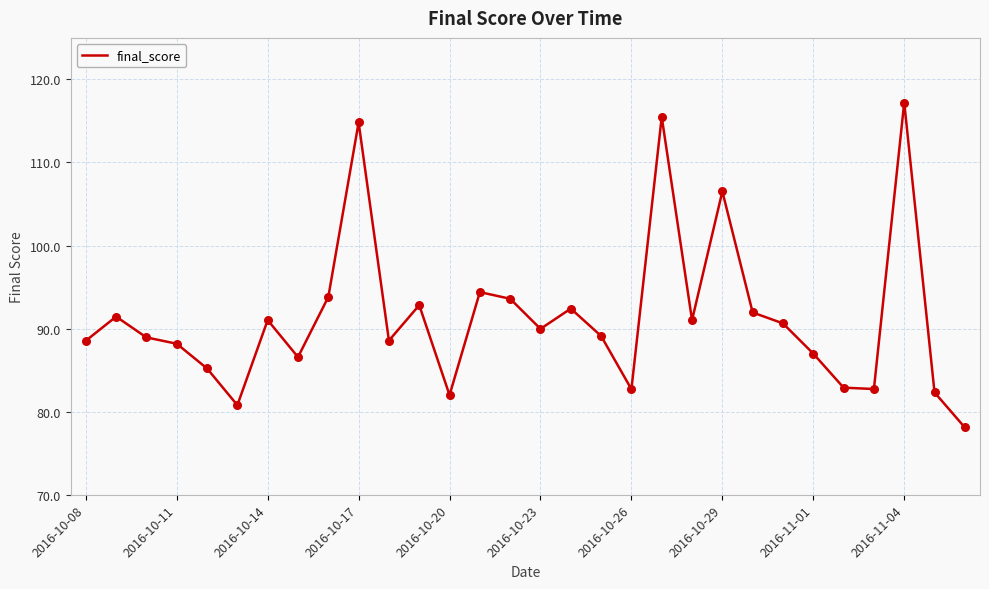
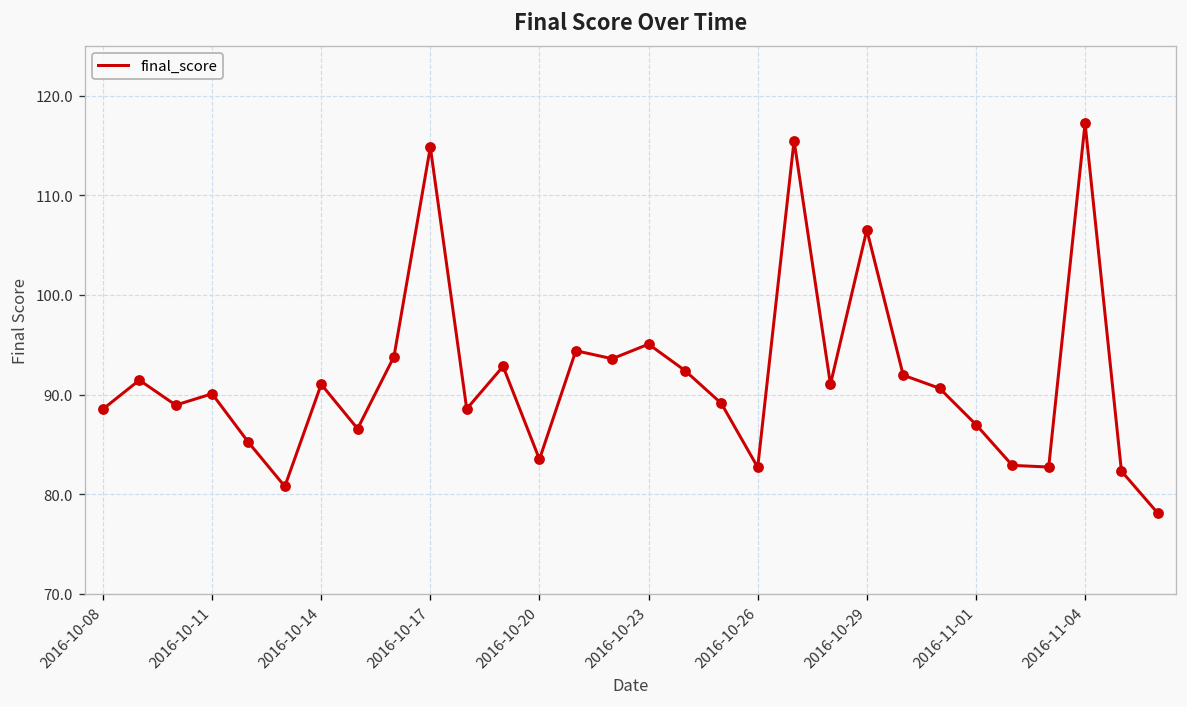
  {
    "2016-10-08": 89,
-   "2016-10-11": 88,
+   "2016-10-11": 90,
    "2016-10-14": 91,
    "2016-10-17": 115,
-   "2016-10-20": 82,
-   "2016-10-23": 90,
+   "2016-10-20": 84,
+   "2016-10-23": 95,
    "2016-10-26": 83,
    "2016-10-29": 107,
    "2016-11-01": 87,
    "2016-11-04": 117
  }
